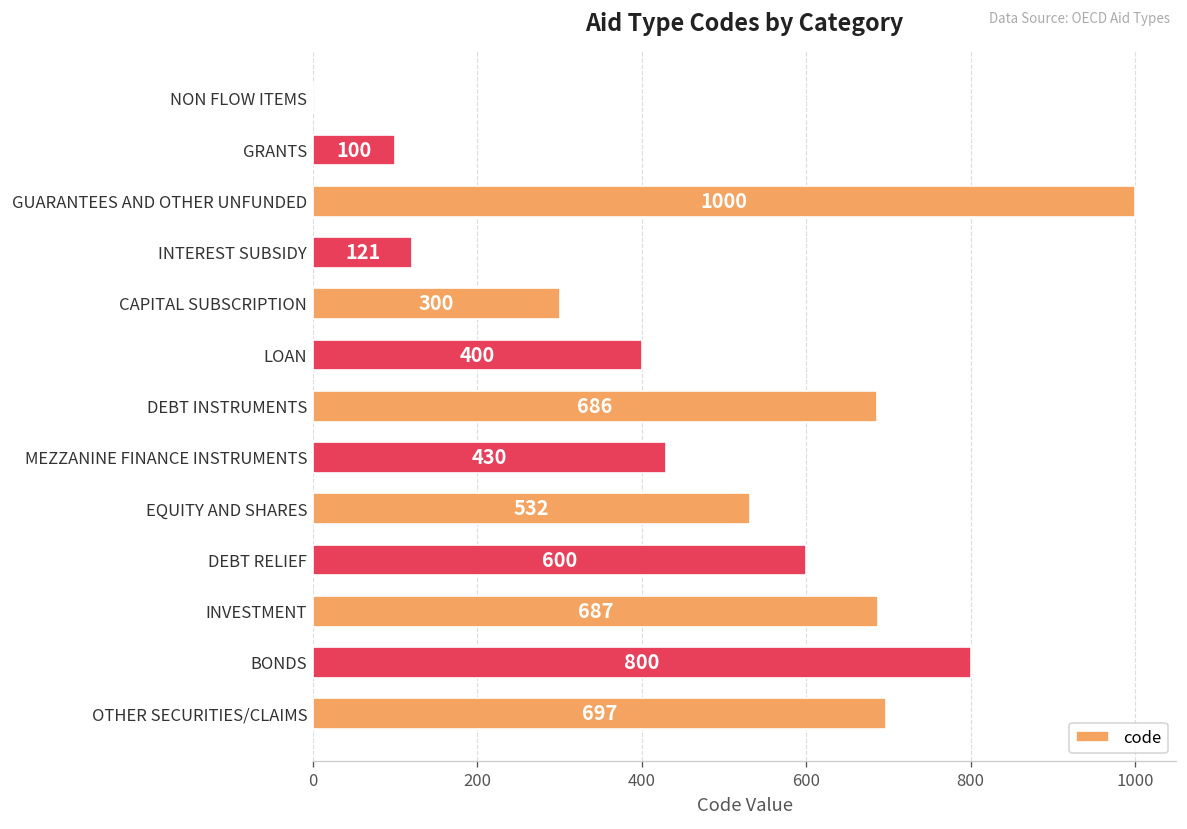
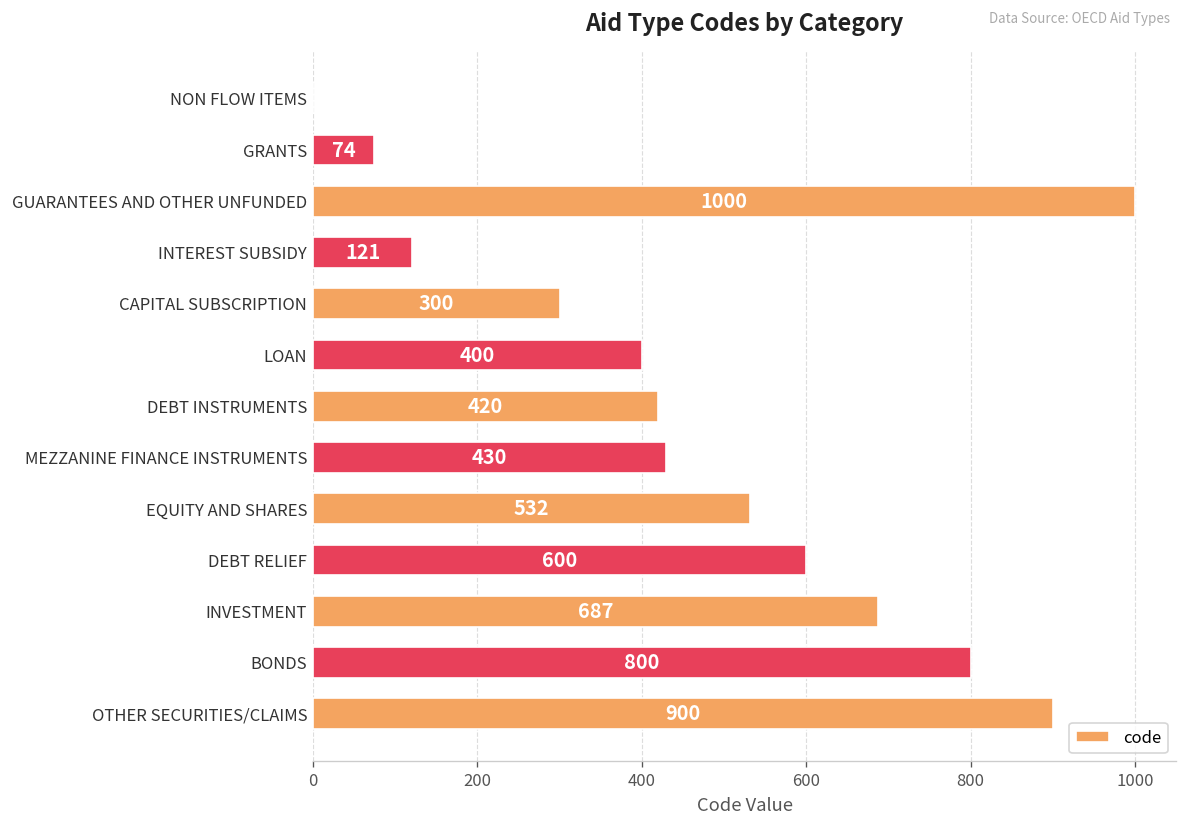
  {
-   "GRANTS": 100,
+   "GRANTS": 74,
    "GUARANTEES AND OTHER UNFUNDED": 1000,
    "INTEREST SUBSIDY": 121,
    "CAPITAL SUBSCRIPTION": 300,
    "LOAN": 400,
-   "DEBT INSTRUMENTS": 686,
+   "DEBT INSTRUMENTS": 420,
    "MEZZANINE FINANCE INSTRUMENTS": 430,
    "EQUITY AND SHARES": 532,
    "DEBT RELIEF": 600,
    "INVESTMENT": 687,
    "BONDS": 800,
-   "OTHER SECURITIES/CLAIMS": 697
+   "OTHER SECURITIES/CLAIMS": 900
  }
